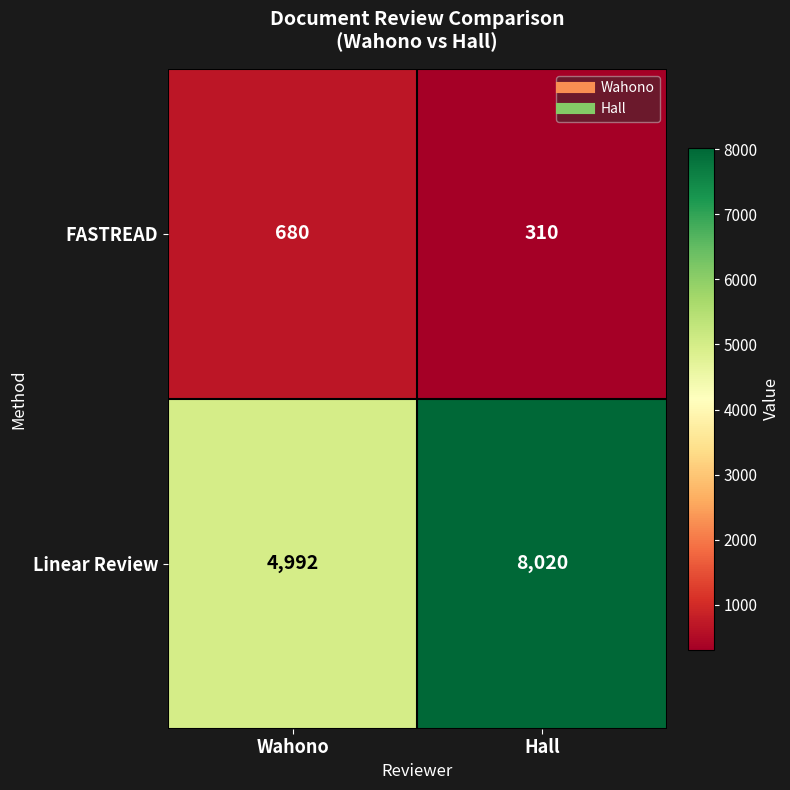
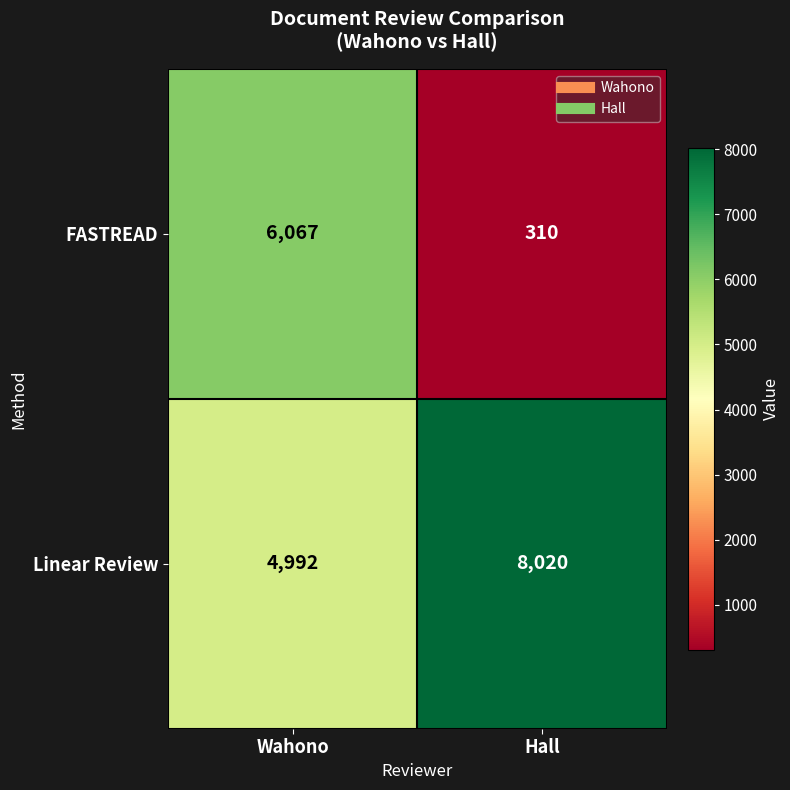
  {
    "FASTREAD": {
-     "Wahono": "680",
+     "Wahono": "6,067",
      "Hall": "310"
    },
    "Linear Review": {
      "Wahono": "4,992",
      "Hall": "8,020"
    }
  }
